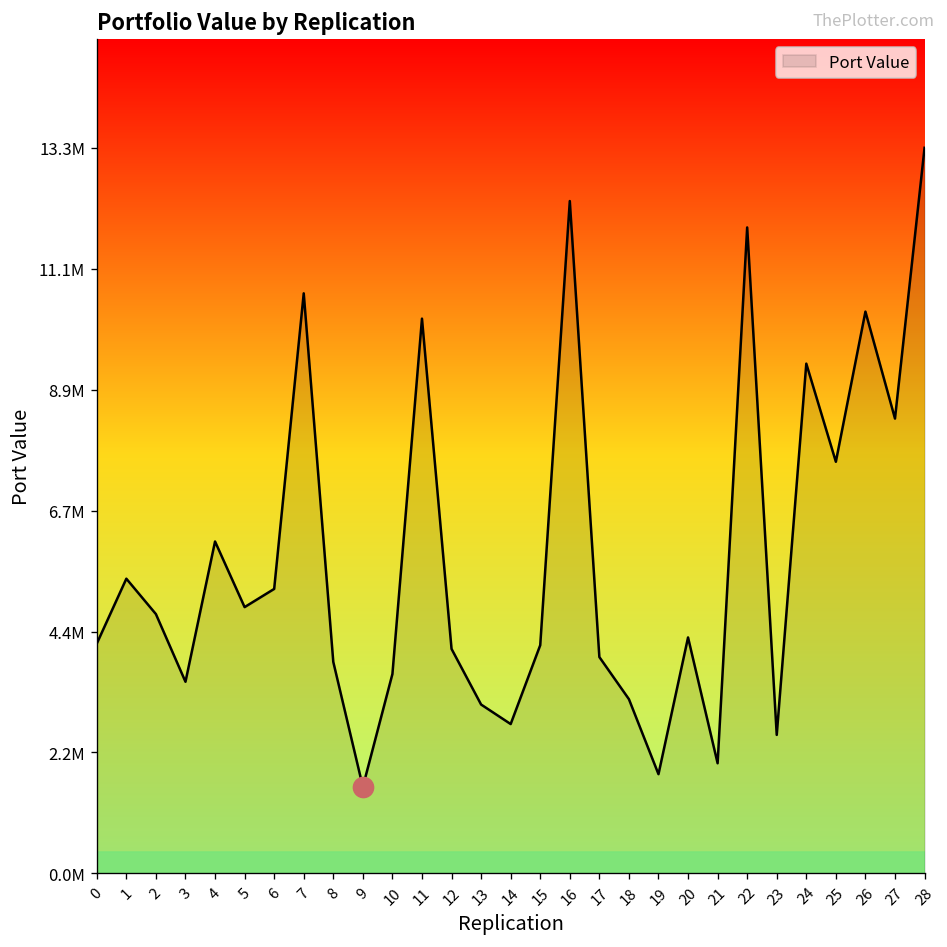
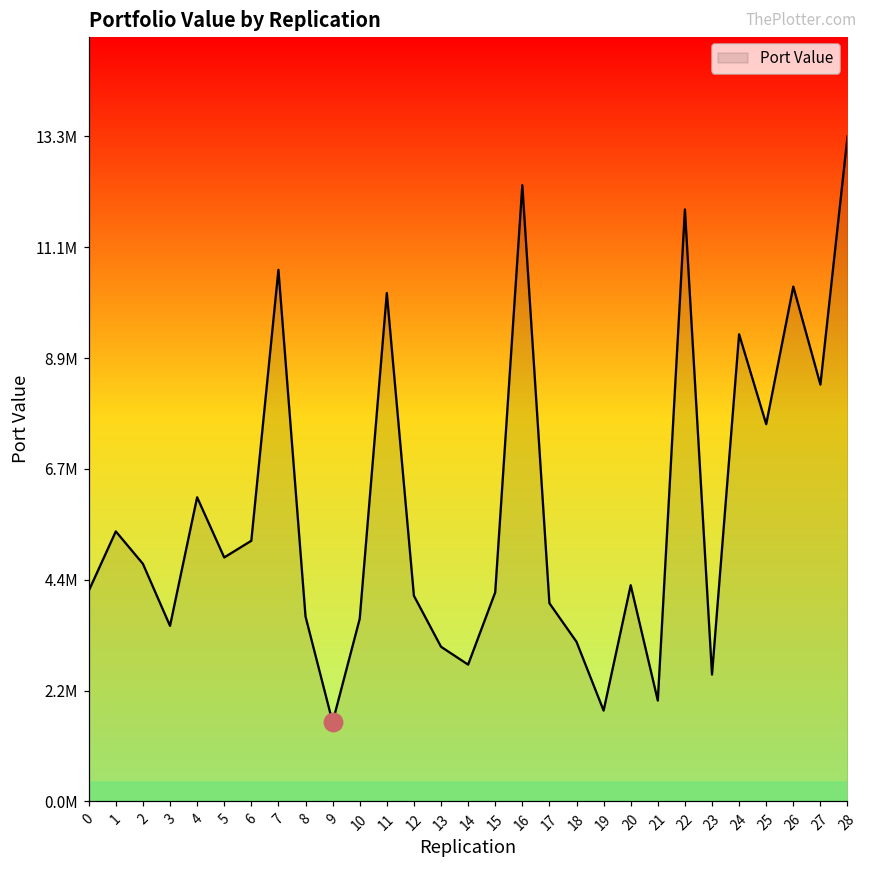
  {
    "Port Value": {
      "0": 4200000,
      "1": 5400000,
      "2": 4800000,
      "3": 3500000,
      "4": 6100000,
      "5": 4900000,
      "6": 5200000,
      "7": 10700000,
-     "8": 3900000,
+     "8": 3700000,
      "10": 3700000,
      "11": 10200000,
      "12": 4100000,
      "13": 3100000,
      "14": 2700000,
      "15": 4200000,
      "16": 12400000,
      "17": 4000000,
      "18": 3200000,
      "19": 1800000,
      "20": 4300000,
      "21": 2000000,
      "22": 11900000,
      "23": 2500000,
      "24": 9400000,
      "25": 7600000,
      "26": 10300000,
      "27": 8400000,
      "28": 13300000
    }
  }
